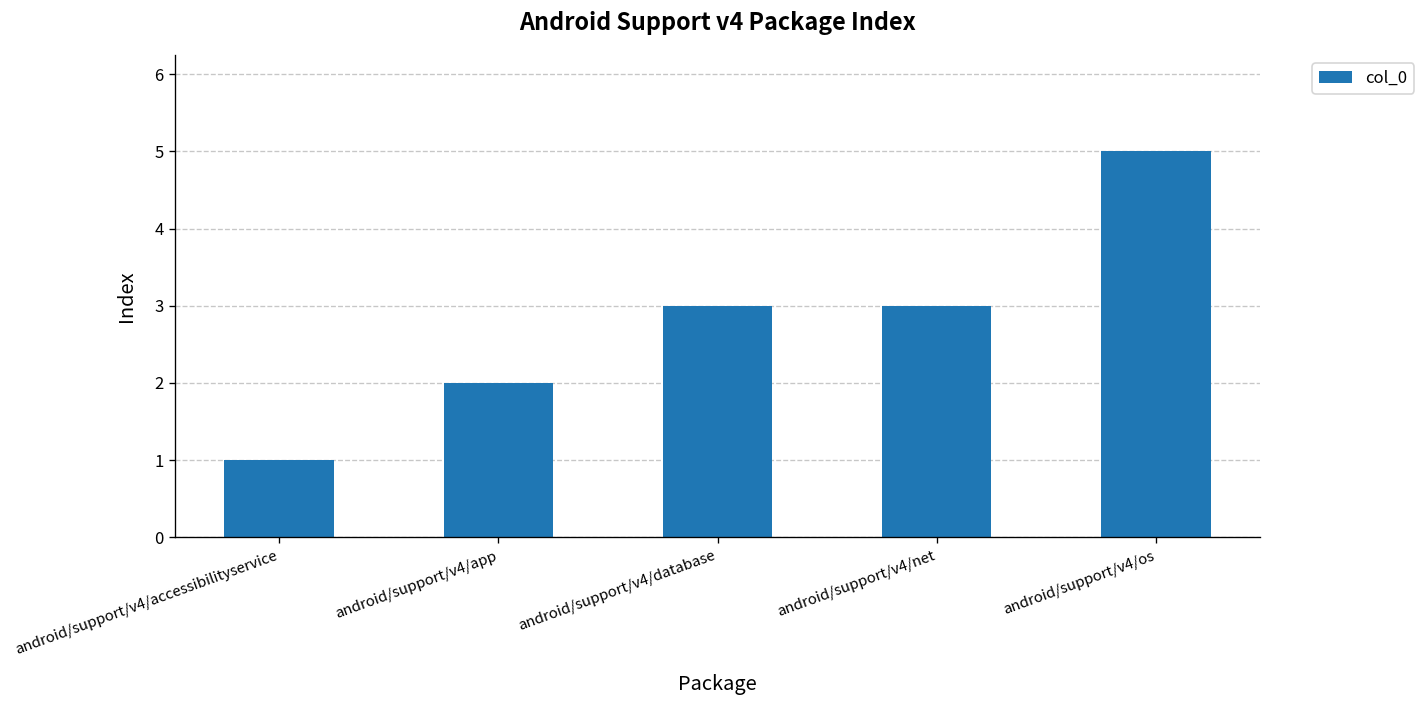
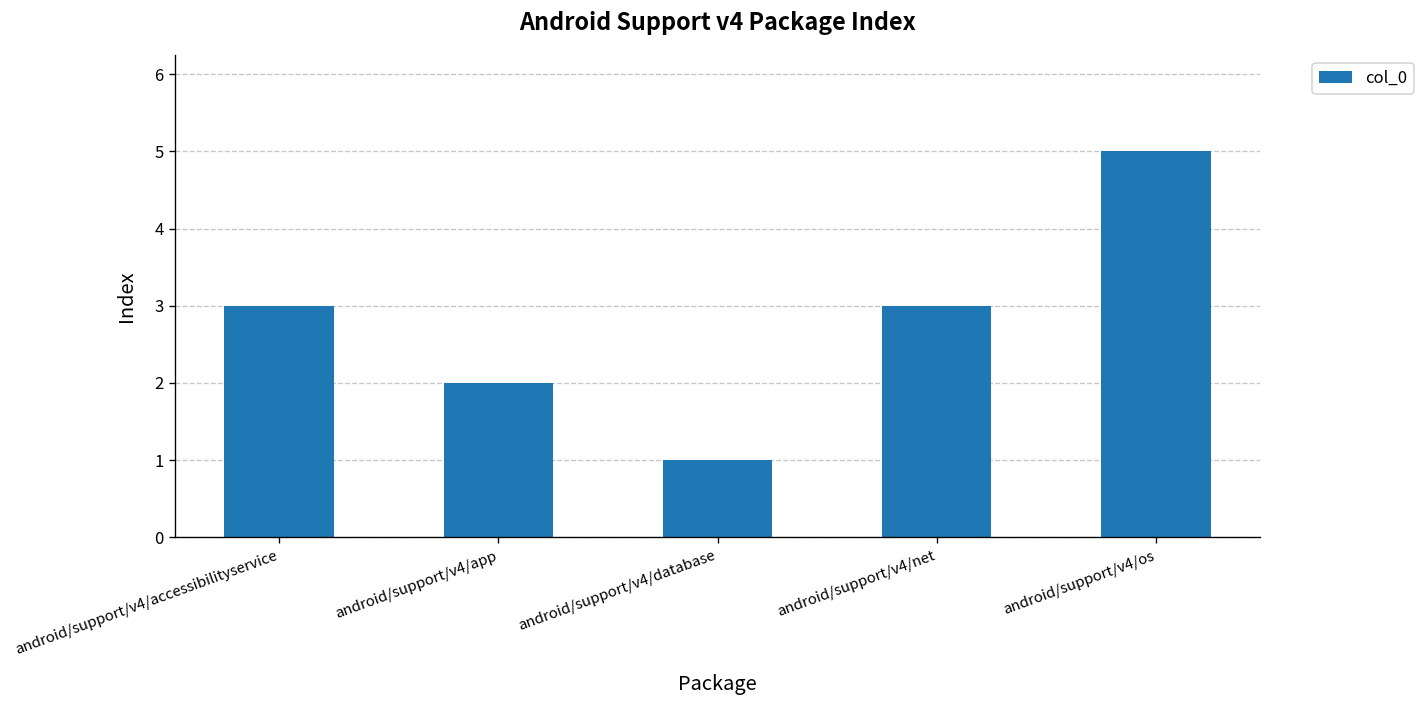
  {
-   "android/support/v4/accessibilityservice": 1,
+   "android/support/v4/accessibilityservice": 3,
    "android/support/v4/app": 2,
-   "android/support/v4/database": 3,
+   "android/support/v4/database": 1,
    "android/support/v4/net": 3,
    "android/support/v4/os": 5
  }
